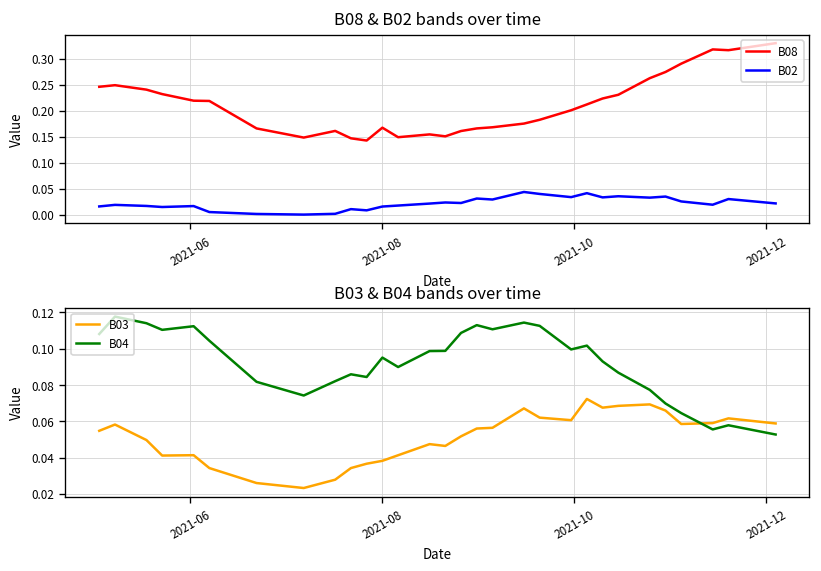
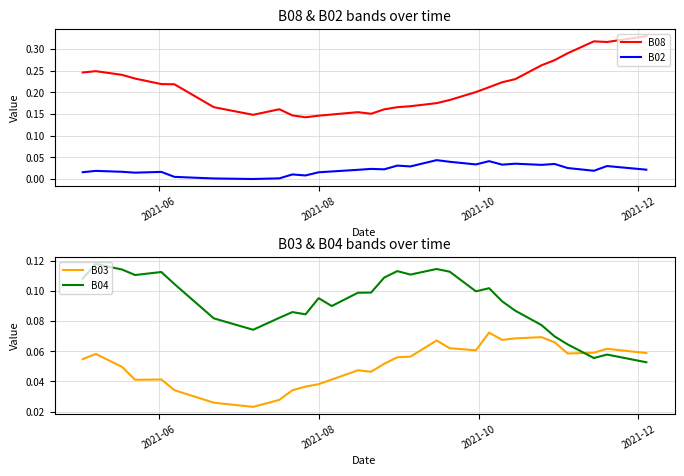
  {
    "B08 & B02 bands over time": {
      "B08": {
-       "2021-08": 0.17
+       "2021-08": 0.15
      },
      "B02": {
        "2021-08": 0.02
      }
    },
    "B03 & B04 bands over time": {
      "B03": {
        "2021-08": 0.038
      },
      "B04": {
        "2021-08": 0.095
      }
    }
  }
